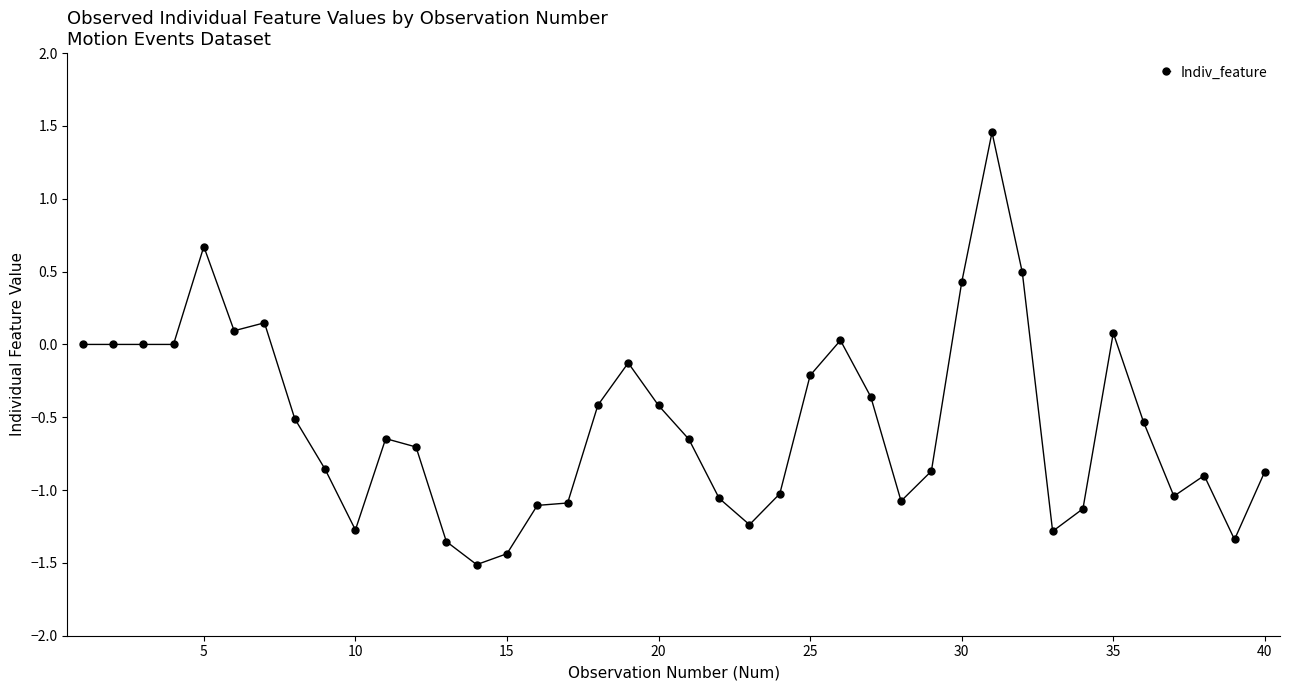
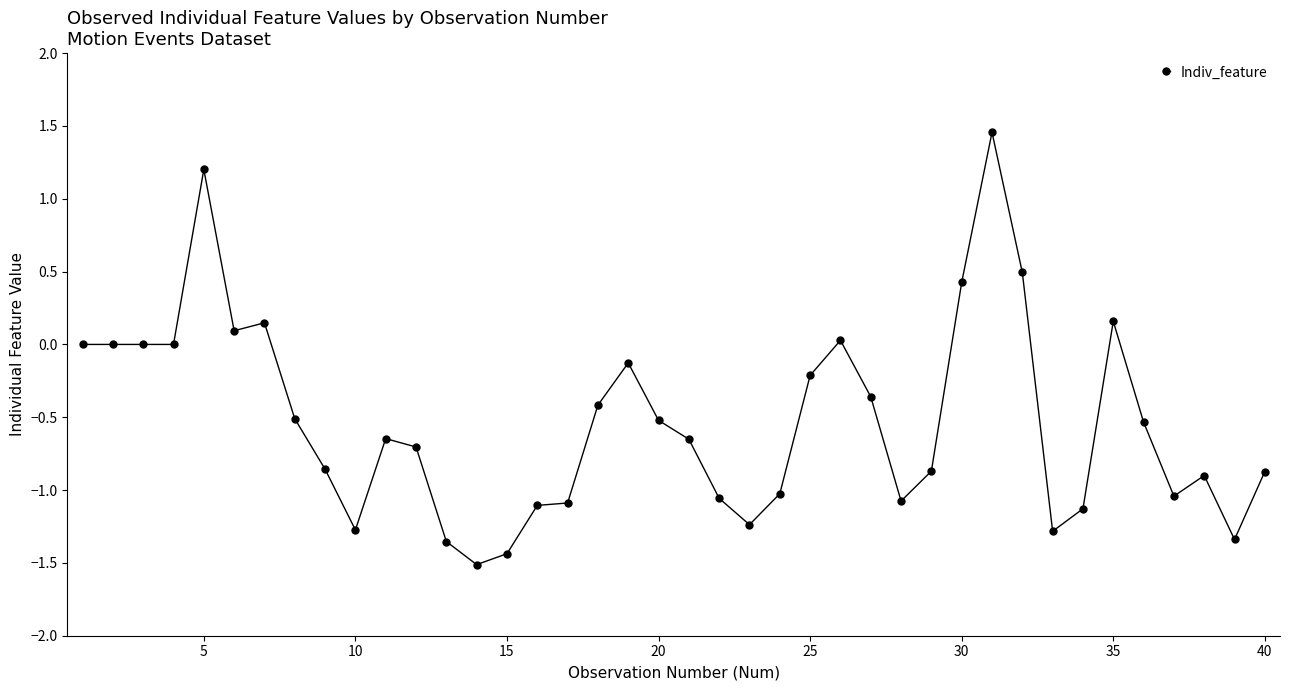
  {
-   "5": 0.67,
+   "5": 1.20,
    "10": -1.27,
    "15": -1.44,
-   "20": -0.42,
+   "20": -0.52,
    "25": -0.21,
    "30": 0.43,
-   "35": 0.08,
+   "35": 0.16,
    "40": -0.87
  }
